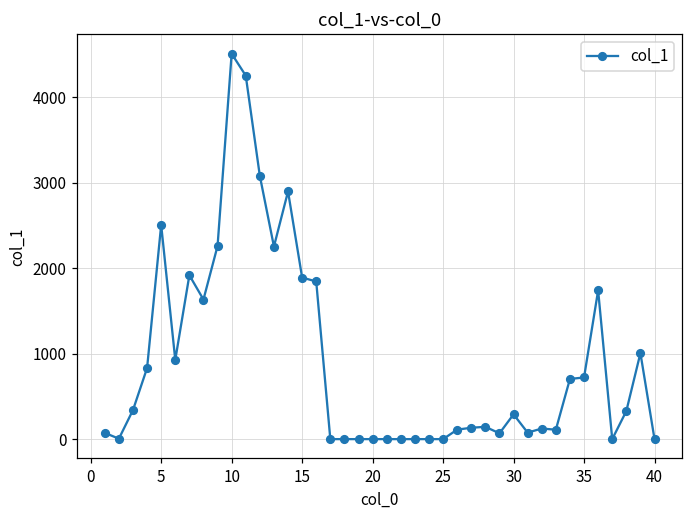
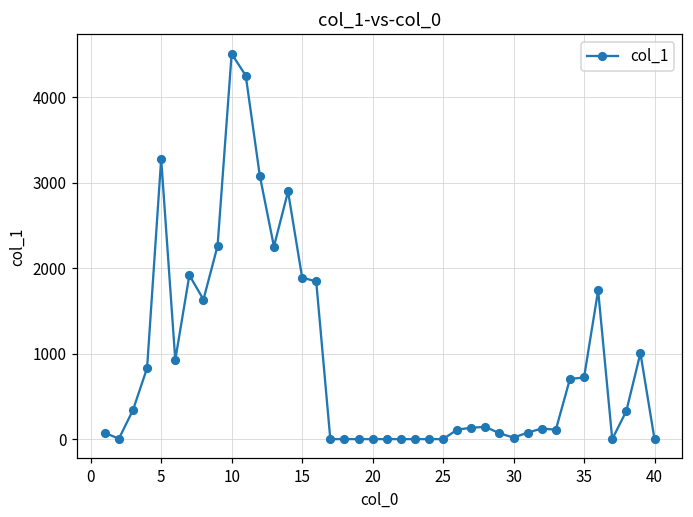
  {
-   "5": 2500,
+   "5": 3300,
    "10": 4500,
    "15": 1900,
    "20": 0,
    "25": 0,
-   "30": 300,
+   "30": 0,
    "35": 700,
    "40": 0
  }
